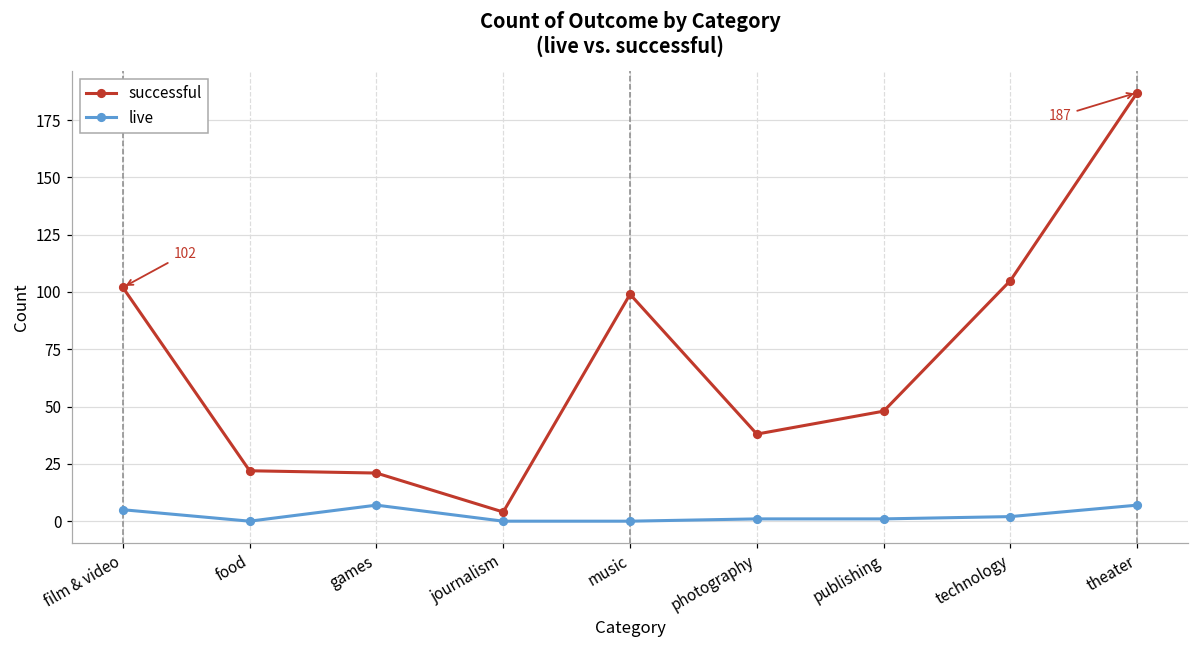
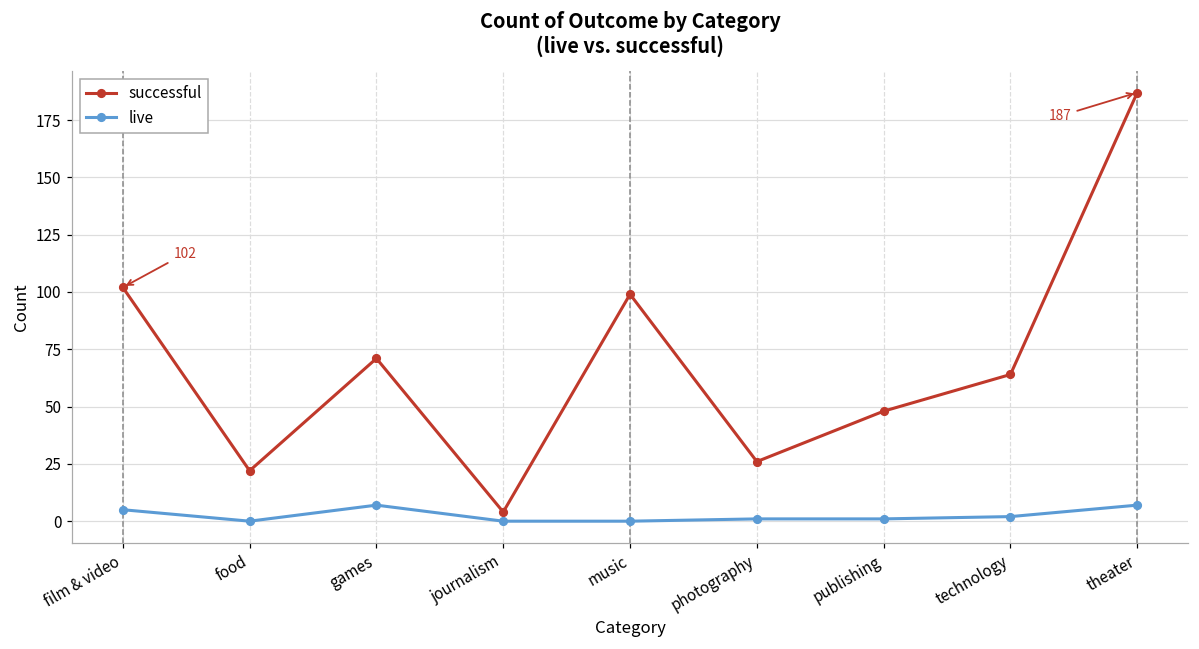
  {
    "successful": {
      "food": 22,
-     "games": 21,
+     "games": 71,
      "journalism": 4,
      "music": 99,
-     "photography": 38,
+     "photography": 26,
      "publishing": 48,
-     "technology": 105
+     "technology": 64
    },
    "live": {
      "film & video": 5,
      "food": 0,
      "games": 7,
      "journalism": 0,
      "music": 0,
      "photography": 1,
      "publishing": 1,
      "technology": 2,
      "theater": 7
    }
  }
